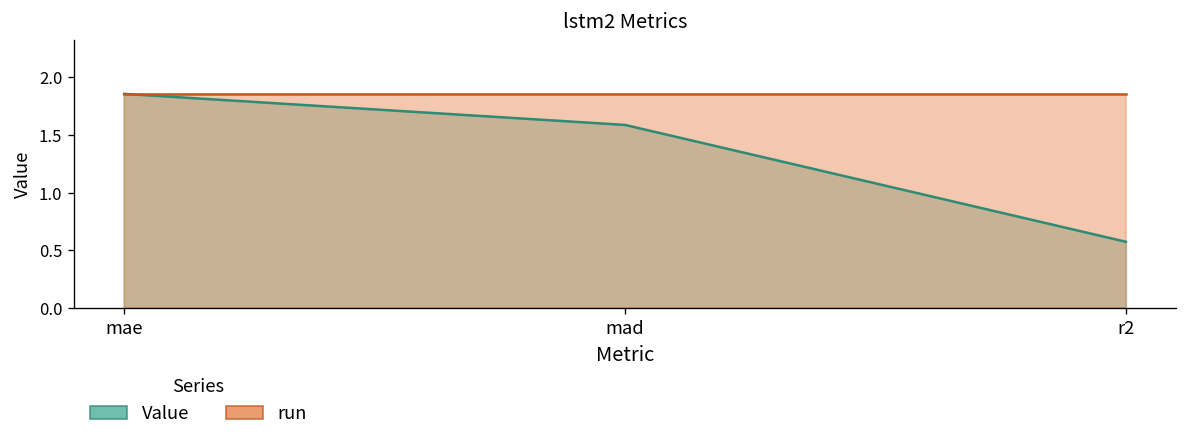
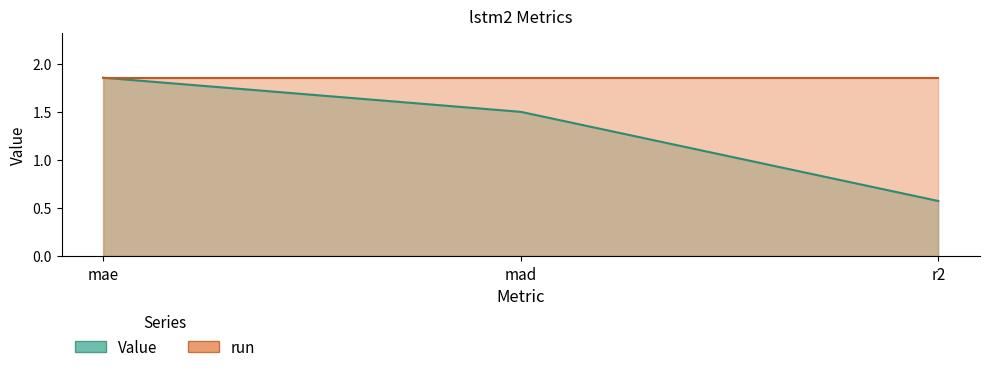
  {
    "Value": {
-     "mad": 1.6,
+     "mad": 1.5,
      "r2": 0.6
    },
    "run": {
      "mad": 1.9,
      "r2": 1.9
    }
  }
